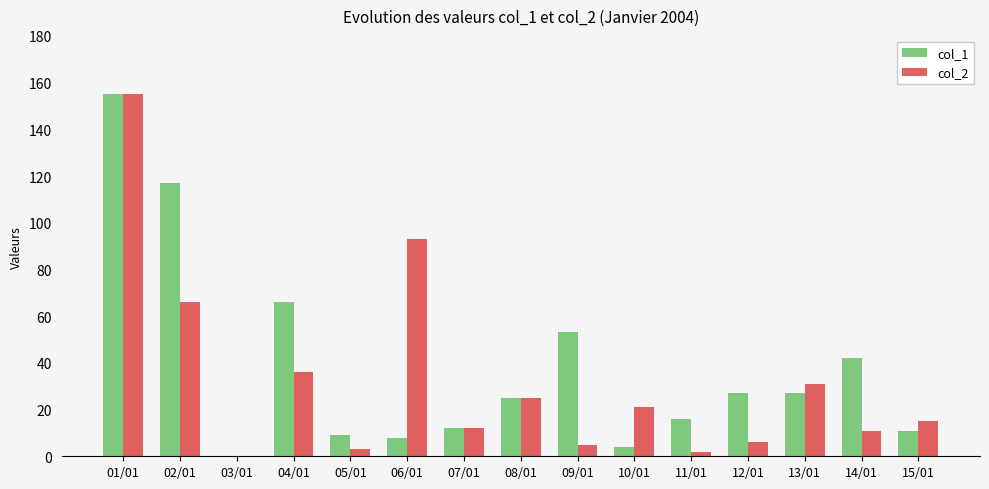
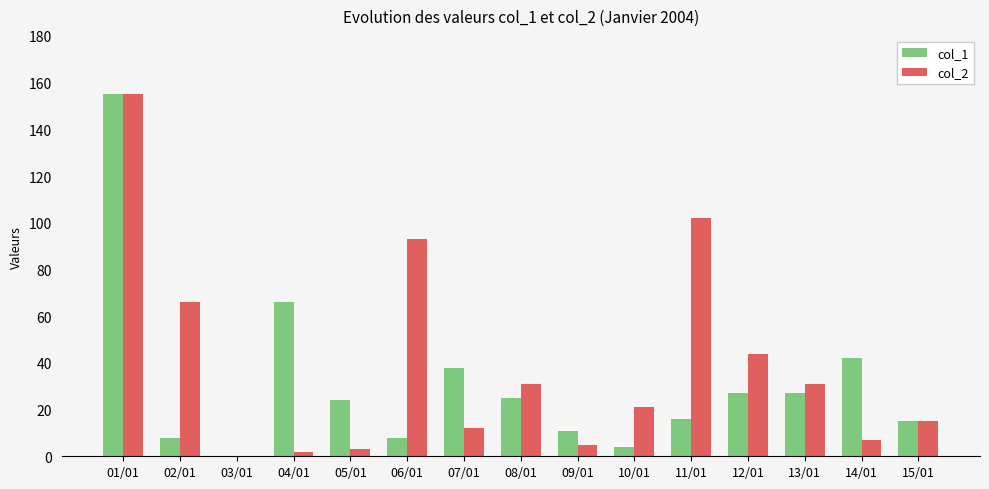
  {
    "col_1": {
      "01/01": 155,
-     "02/01": 117,
+     "02/01": 8,
      "03/01": 0,
      "04/01": 66,
-     "05/01": 9,
+     "05/01": 24,
      "06/01": 8,
-     "07/01": 12,
+     "07/01": 38,
      "08/01": 25,
-     "09/01": 53,
+     "09/01": 11,
      "10/01": 4,
      "11/01": 16,
      "12/01": 27,
      "13/01": 27,
      "14/01": 42,
-     "15/01": 11
+     "15/01": 15
    },
    "col_2": {
      "01/01": 155,
      "02/01": 66,
      "03/01": 0,
-     "04/01": 36,
+     "04/01": 2,
      "05/01": 3,
      "06/01": 93,
      "07/01": 12,
-     "08/01": 25,
+     "08/01": 31,
      "09/01": 5,
      "10/01": 21,
-     "11/01": 2,
-     "12/01": 6,
+     "11/01": 102,
+     "12/01": 44,
      "13/01": 31,
-     "14/01": 11,
+     "14/01": 7,
      "15/01": 15
    }
  }
